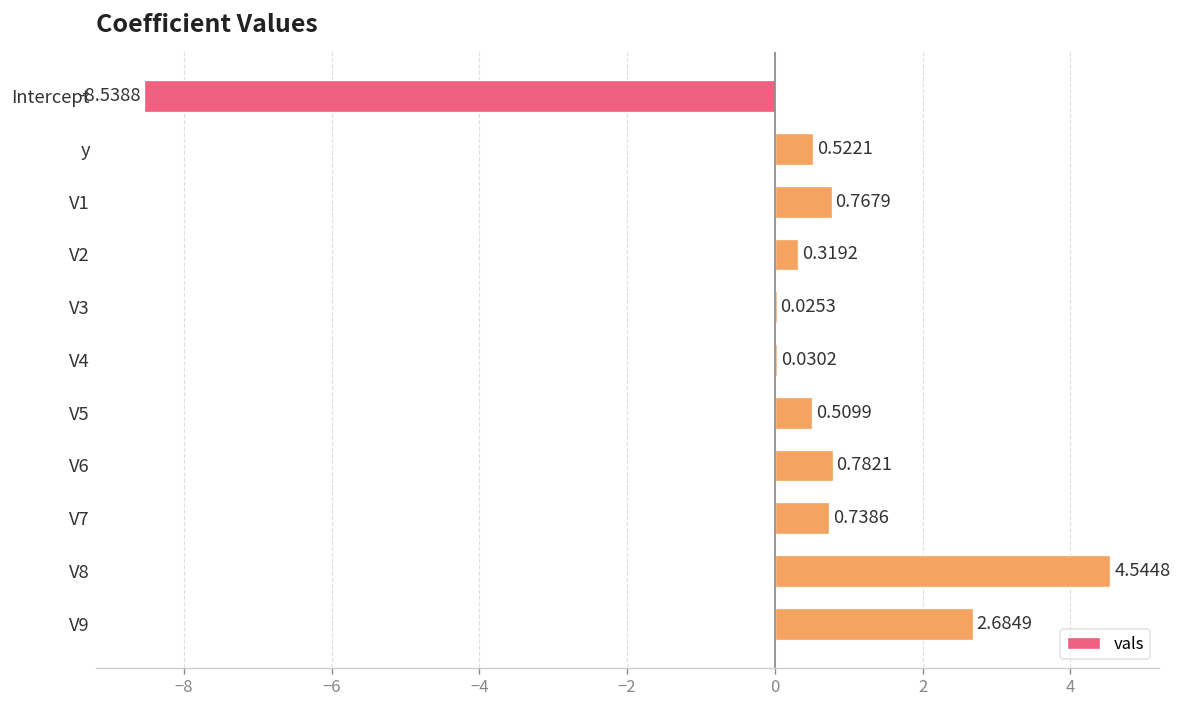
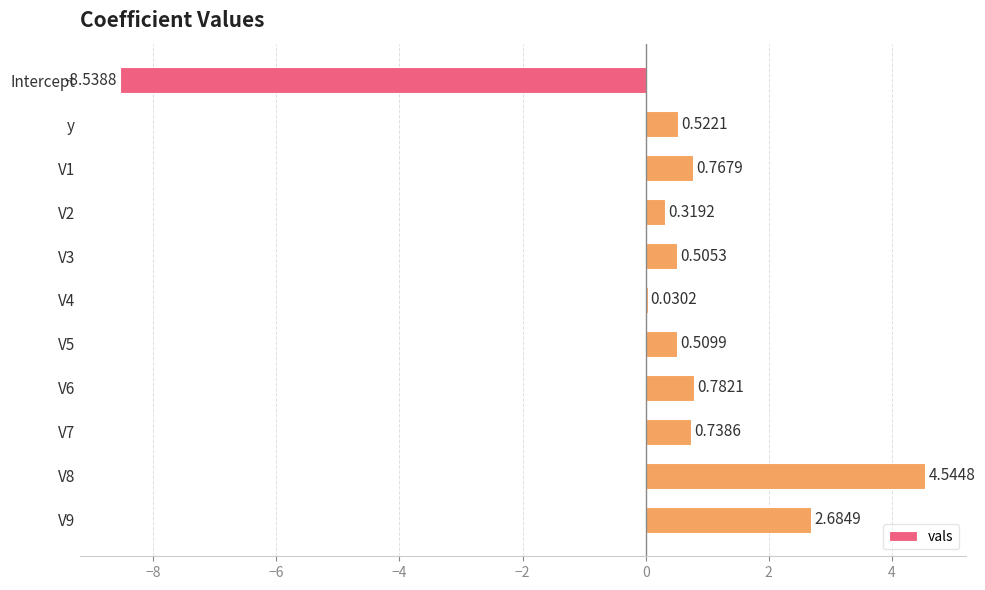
  {
    "Intercept": -8.5388,
    "y": 0.5221,
    "V1": 0.7679,
    "V2": 0.3192,
-   "V3": 0.0253,
+   "V3": 0.5053,
    "V4": 0.0302,
    "V5": 0.5099,
    "V6": 0.7821,
    "V7": 0.7386,
    "V8": 4.5448,
    "V9": 2.6849
  }
